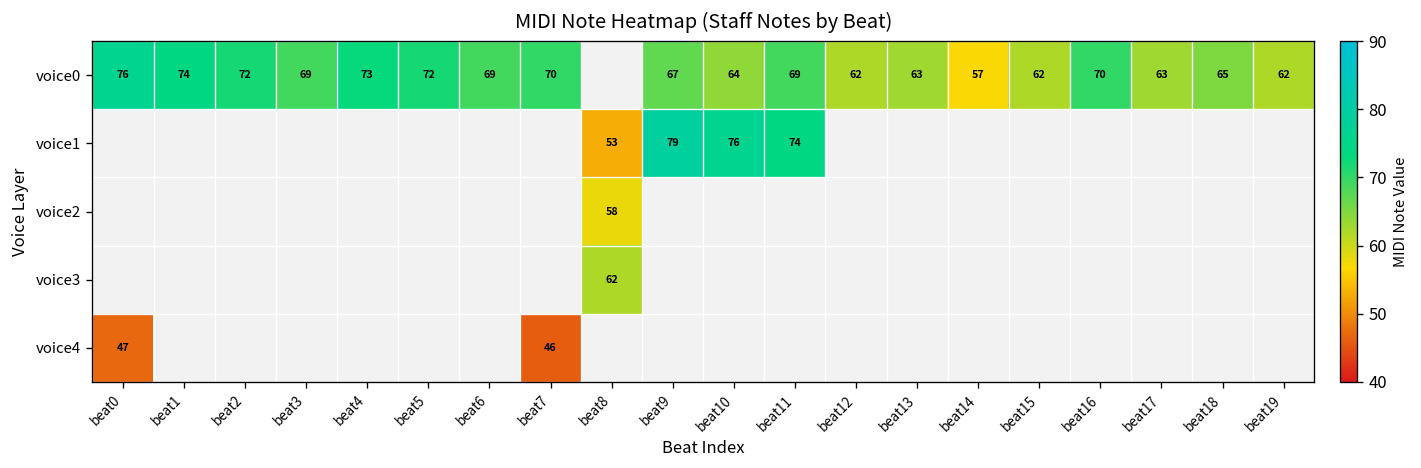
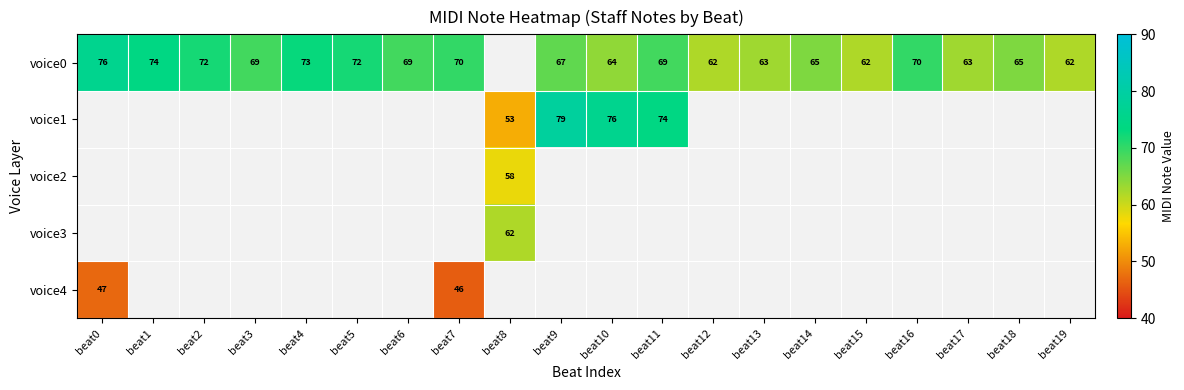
  {
    "voice0": {
      "beat0": 76,
      "beat1": 74,
      "beat2": 72,
      "beat3": 69,
      "beat4": 73,
      "beat5": 72,
      "beat6": 69,
      "beat7": 70,
      "beat9": 67,
      "beat10": 64,
      "beat11": 69,
      "beat12": 62,
      "beat13": 63,
-     "beat14": 57,
+     "beat14": 65,
      "beat15": 62,
      "beat16": 70,
      "beat17": 63,
      "beat18": 65,
      "beat19": 62
    },
    "voice1": {
      "beat8": 53,
      "beat9": 79,
      "beat10": 76,
      "beat11": 74
    },
    "voice2": {
      "beat8": 58
    },
    "voice3": {
      "beat8": 62
    },
    "voice4": {
      "beat0": 47,
      "beat7": 46
    }
  }
